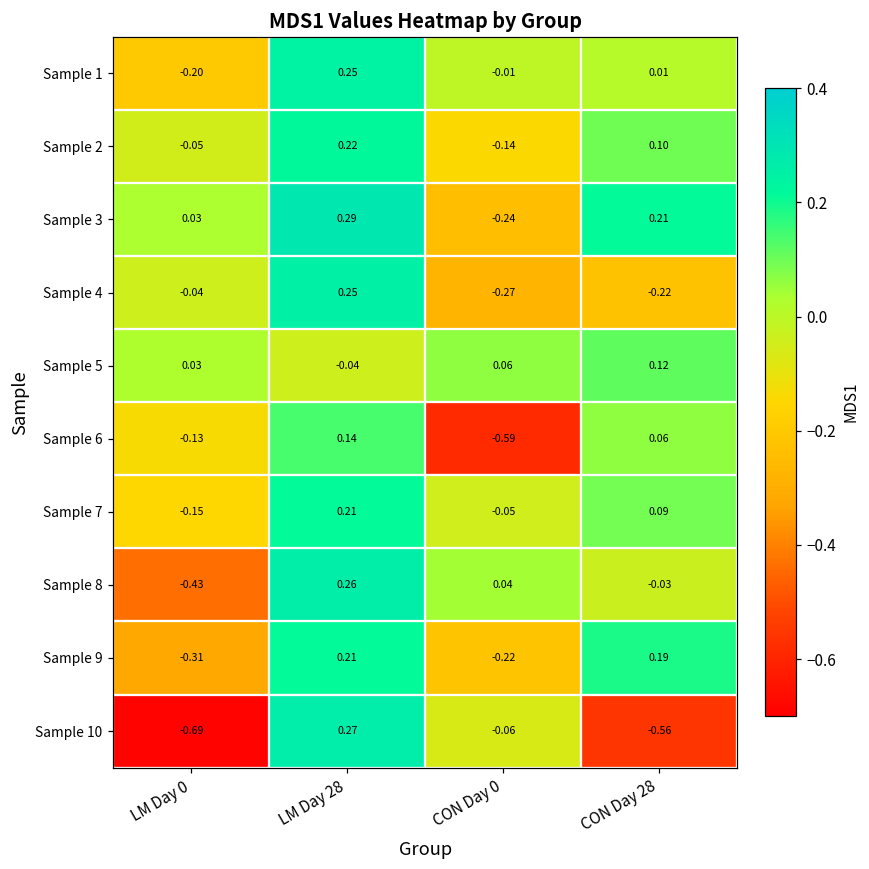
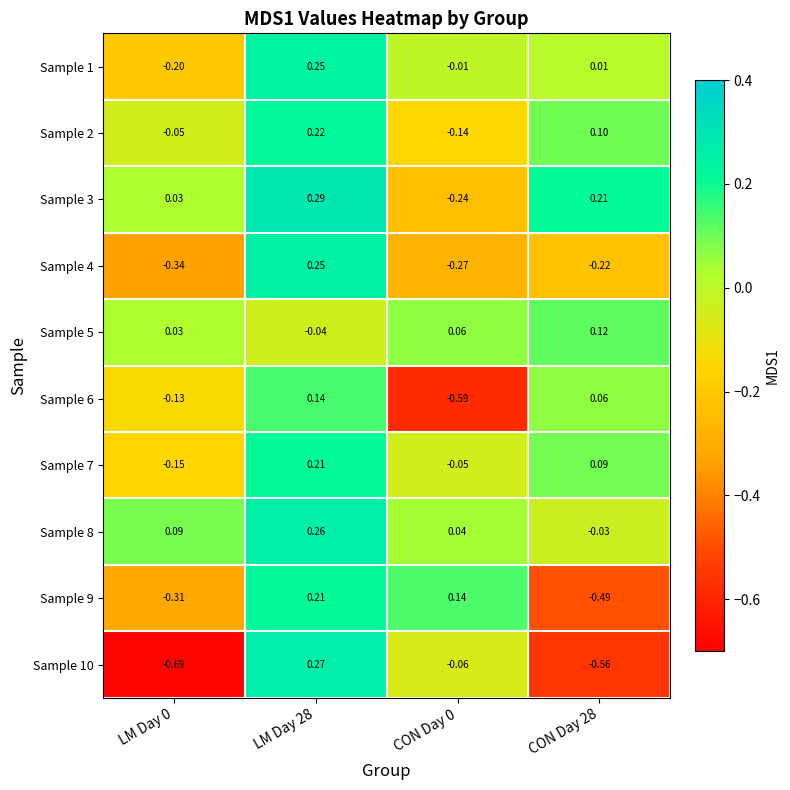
  {
    "Sample 1": {
      "LM Day 0": -0.20,
      "LM Day 28": 0.25,
      "CON Day 0": -0.01,
      "CON Day 28": 0.01
    },
    "Sample 2": {
      "LM Day 0": -0.05,
      "LM Day 28": 0.22,
      "CON Day 0": -0.14,
      "CON Day 28": 0.10
    },
    "Sample 3": {
      "LM Day 0": 0.03,
      "LM Day 28": 0.29,
      "CON Day 0": -0.24,
      "CON Day 28": 0.21
    },
    "Sample 4": {
-     "LM Day 0": -0.04,
+     "LM Day 0": -0.34,
      "LM Day 28": 0.25,
      "CON Day 0": -0.27,
      "CON Day 28": -0.22
    },
    "Sample 5": {
      "LM Day 0": 0.03,
      "LM Day 28": -0.04,
      "CON Day 0": 0.06,
      "CON Day 28": 0.12
    },
    "Sample 6": {
      "LM Day 0": -0.13,
      "LM Day 28": 0.14,
      "CON Day 0": -0.59,
      "CON Day 28": 0.06
    },
    "Sample 7": {
      "LM Day 0": -0.15,
      "LM Day 28": 0.21,
      "CON Day 0": -0.05,
      "CON Day 28": 0.09
    },
    "Sample 8": {
-     "LM Day 0": -0.43,
+     "LM Day 0": 0.09,
      "LM Day 28": 0.26,
      "CON Day 0": 0.04,
      "CON Day 28": -0.03
    },
    "Sample 9": {
      "LM Day 0": -0.31,
      "LM Day 28": 0.21,
-     "CON Day 0": -0.22,
-     "CON Day 28": 0.19
+     "CON Day 0": 0.14,
+     "CON Day 28": -0.49
    },
    "Sample 10": {
      "LM Day 0": -0.69,
      "LM Day 28": 0.27,
      "CON Day 0": -0.06,
      "CON Day 28": -0.56
    }
  }
